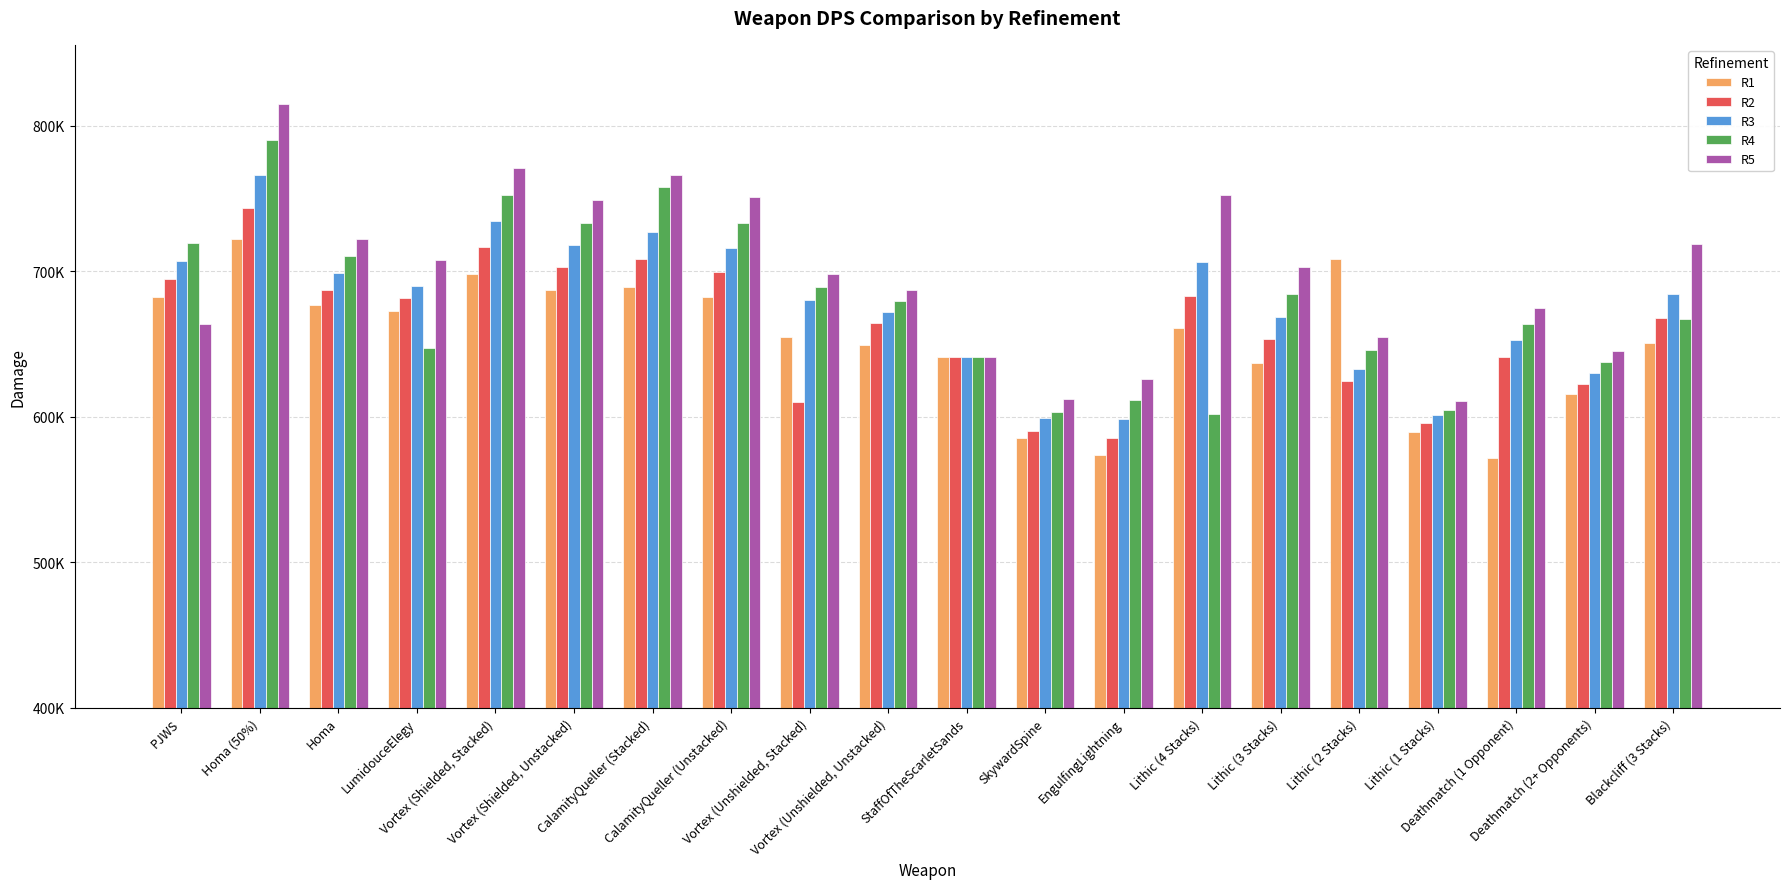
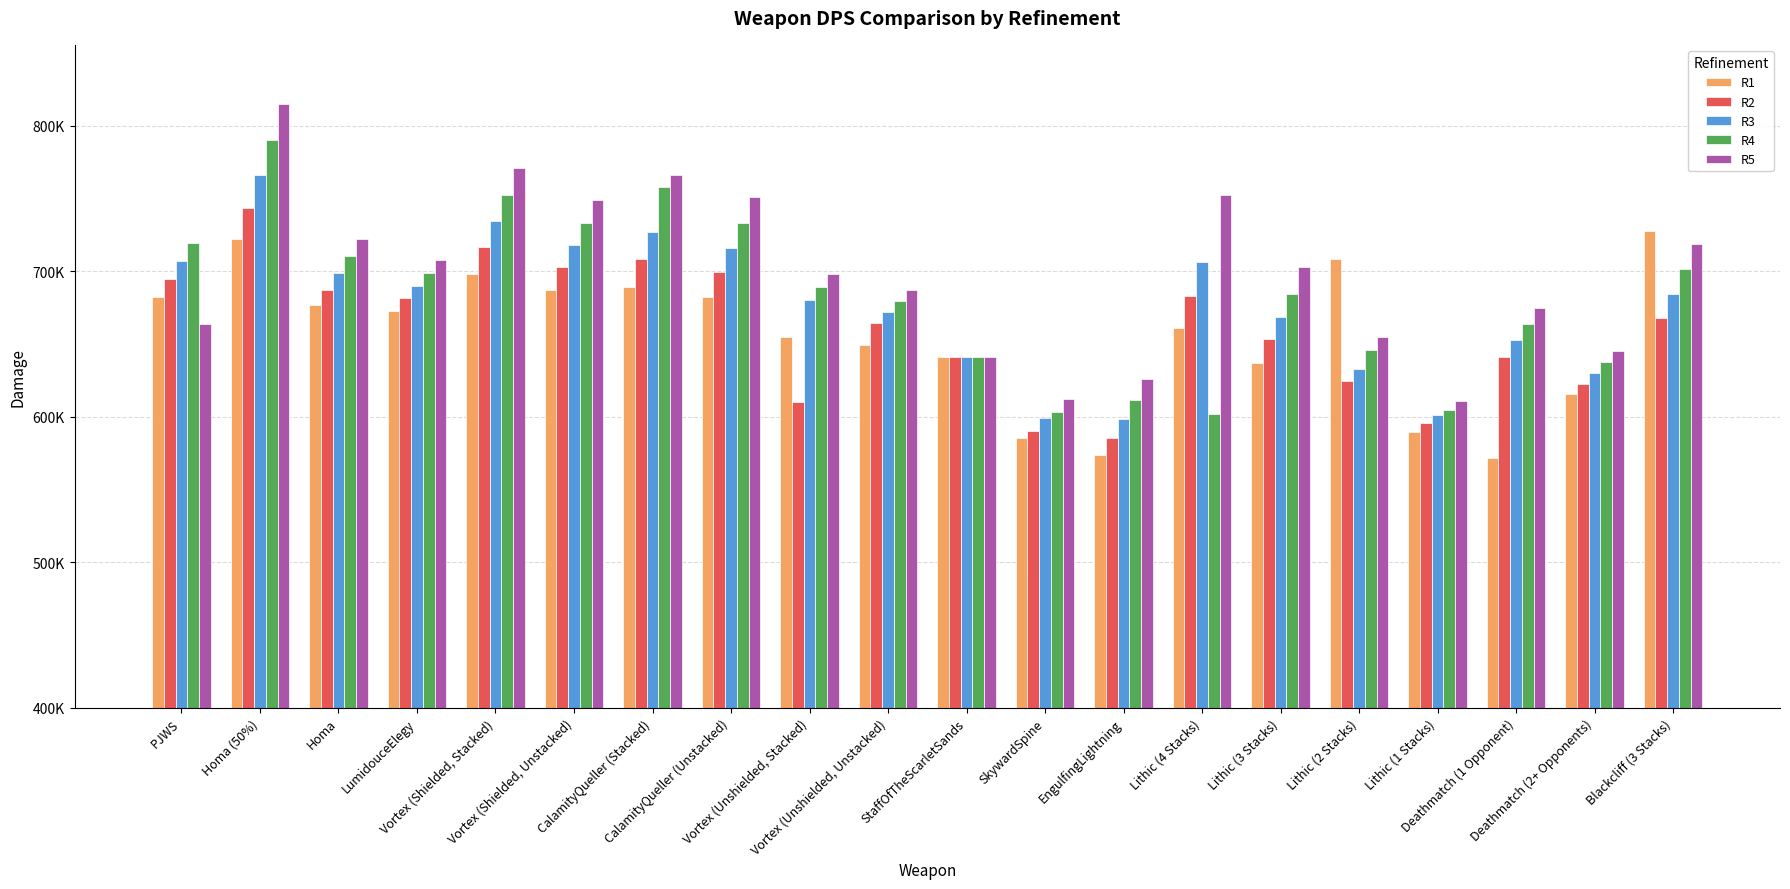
  {
    "R1": {
      "PJWS": 682000,
      "Homa (50%)": 722000,
      "Homa": 677000,
      "LumidouceElegy": 673000,
      "Vortex (Shielded, Stacked)": 698000,
      "Vortex (Shielded, Unstacked)": 687000,
      "CalamityQueller (Stacked)": 689000,
      "CalamityQueller (Unstacked)": 682000,
      "Vortex (Unshielded, Stacked)": 655000,
      "Vortex (Unshielded, Unstacked)": 649000,
      "StaffOfTheScarletSands": 641000,
      "SkywardSpine": 586000,
      "EngulfingLightning": 574000,
      "Lithic (4 Stacks)": 661000,
      "Lithic (3 Stacks)": 637000,
      "Lithic (2 Stacks)": 708000,
      "Lithic (1 Stacks)": 590000,
      "Deathmatch (1 Opponent)": 571000,
      "Deathmatch (2+ Opponents)": 615000,
-     "Blackcliff (3 Stacks)": 651000
+     "Blackcliff (3 Stacks)": 728000
    },
    "R2": {
      "PJWS": 694000,
      "Homa (50%)": 744000,
      "Homa": 687000,
      "LumidouceElegy": 681000,
      "Vortex (Shielded, Stacked)": 716000,
      "Vortex (Shielded, Unstacked)": 703000,
      "CalamityQueller (Stacked)": 708000,
      "CalamityQueller (Unstacked)": 699000,
      "Vortex (Unshielded, Stacked)": 610000,
      "Vortex (Unshielded, Unstacked)": 664000,
      "StaffOfTheScarletSands": 641000,
      "SkywardSpine": 590000,
      "EngulfingLightning": 586000,
      "Lithic (4 Stacks)": 683000,
      "Lithic (3 Stacks)": 653000,
      "Lithic (2 Stacks)": 624000,
      "Lithic (1 Stacks)": 596000,
      "Deathmatch (1 Opponent)": 641000,
      "Deathmatch (2+ Opponents)": 623000,
      "Blackcliff (3 Stacks)": 668000
    },
    "R3": {
      "PJWS": 707000,
      "Homa (50%)": 766000,
      "Homa": 698000,
      "LumidouceElegy": 690000,
      "Vortex (Shielded, Stacked)": 735000,
      "Vortex (Shielded, Unstacked)": 718000,
      "CalamityQueller (Stacked)": 727000,
      "CalamityQueller (Unstacked)": 716000,
      "Vortex (Unshielded, Stacked)": 680000,
      "Vortex (Unshielded, Unstacked)": 672000,
      "StaffOfTheScarletSands": 641000,
      "SkywardSpine": 599000,
      "EngulfingLightning": 598000,
      "Lithic (4 Stacks)": 706000,
      "Lithic (3 Stacks)": 669000,
      "Lithic (2 Stacks)": 633000,
      "Lithic (1 Stacks)": 601000,
      "Deathmatch (1 Opponent)": 652000,
      "Deathmatch (2+ Opponents)": 630000,
      "Blackcliff (3 Stacks)": 685000
    },
    "R4": {
      "PJWS": 719000,
      "Homa (50%)": 790000,
      "Homa": 710000,
-     "LumidouceElegy": 647000,
+     "LumidouceElegy": 699000,
      "Vortex (Shielded, Stacked)": 753000,
      "Vortex (Shielded, Unstacked)": 734000,
      "CalamityQueller (Stacked)": 758000,
      "CalamityQueller (Unstacked)": 733000,
      "Vortex (Unshielded, Stacked)": 689000,
      "Vortex (Unshielded, Unstacked)": 680000,
      "StaffOfTheScarletSands": 641000,
      "SkywardSpine": 604000,
      "EngulfingLightning": 612000,
      "Lithic (4 Stacks)": 602000,
      "Lithic (3 Stacks)": 684000,
      "Lithic (2 Stacks)": 646000,
      "Lithic (1 Stacks)": 605000,
      "Deathmatch (1 Opponent)": 664000,
      "Deathmatch (2+ Opponents)": 638000,
-     "Blackcliff (3 Stacks)": 667000
+     "Blackcliff (3 Stacks)": 702000
    },
    "R5": {
      "PJWS": 664000,
      "Homa (50%)": 815000,
      "Homa": 722000,
      "LumidouceElegy": 707000,
      "Vortex (Shielded, Stacked)": 771000,
      "Vortex (Shielded, Unstacked)": 749000,
      "CalamityQueller (Stacked)": 766000,
      "CalamityQueller (Unstacked)": 751000,
      "Vortex (Unshielded, Stacked)": 698000,
      "Vortex (Unshielded, Unstacked)": 687000,
      "StaffOfTheScarletSands": 641000,
      "SkywardSpine": 612000,
      "EngulfingLightning": 626000,
      "Lithic (4 Stacks)": 753000,
      "Lithic (3 Stacks)": 703000,
      "Lithic (2 Stacks)": 655000,
      "Lithic (1 Stacks)": 611000,
      "Deathmatch (1 Opponent)": 675000,
      "Deathmatch (2+ Opponents)": 645000,
      "Blackcliff (3 Stacks)": 719000
    }
  }
